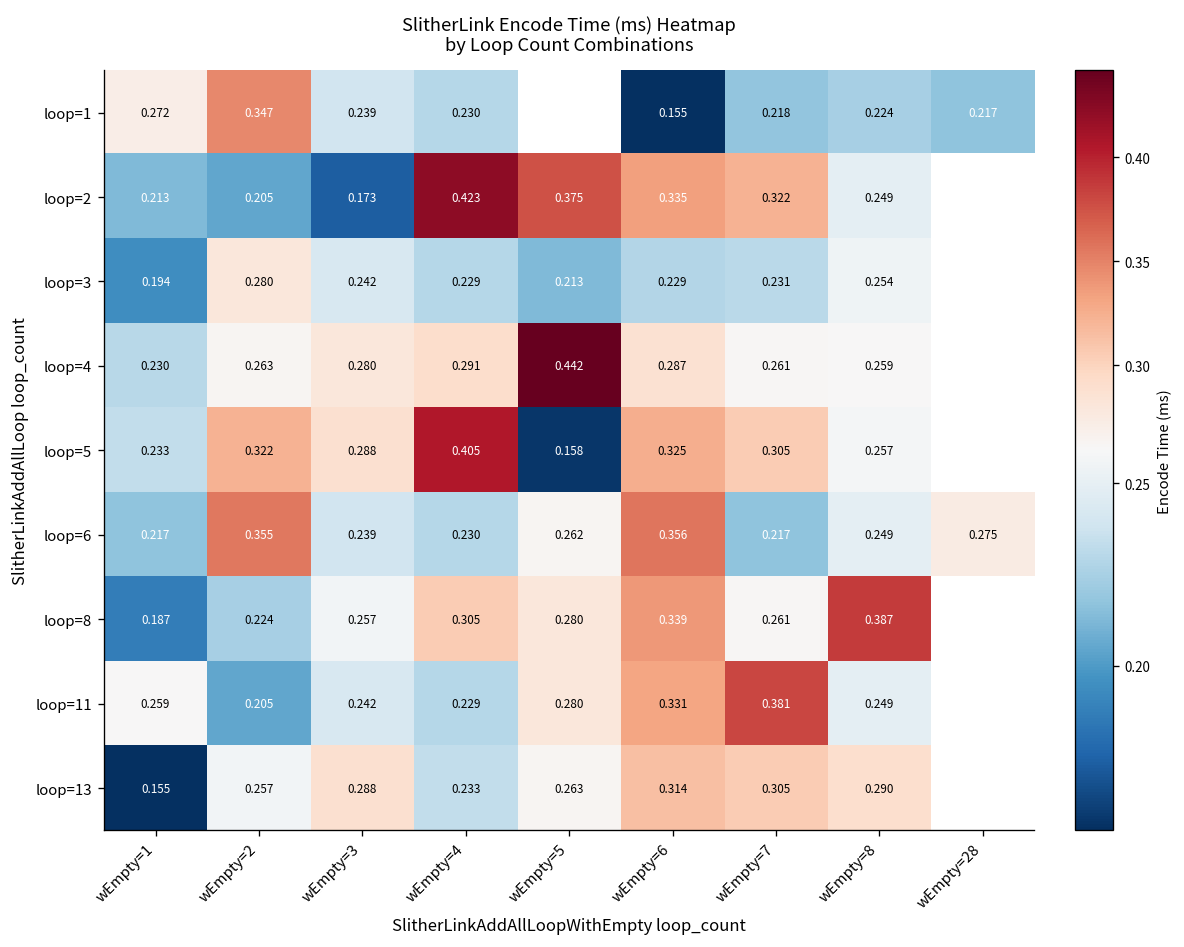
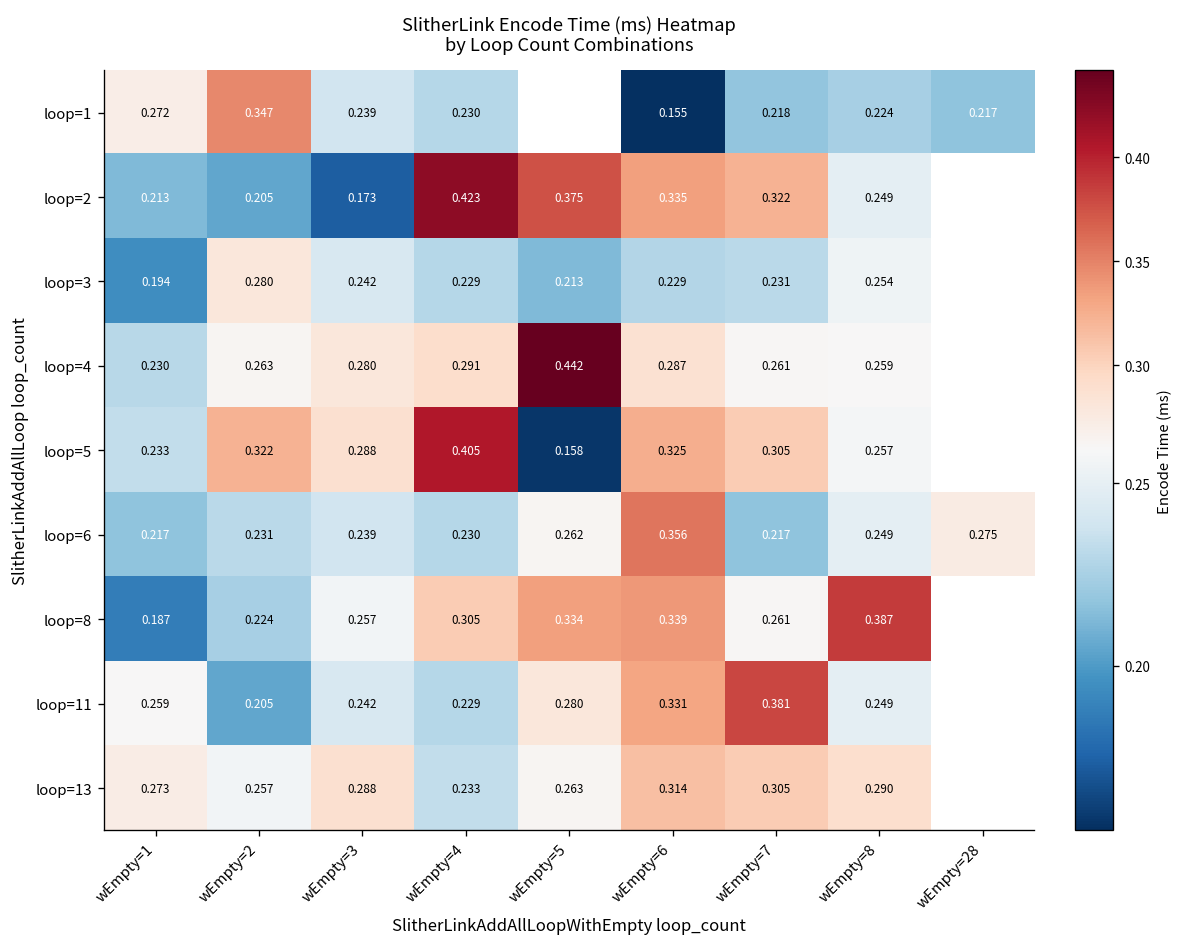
  {
    "loop=1": {
      "wEmpty=1": 0.272,
      "wEmpty=2": 0.347,
      "wEmpty=3": 0.239,
      "wEmpty=4": 0.230,
      "wEmpty=6": 0.155,
      "wEmpty=7": 0.218,
      "wEmpty=8": 0.224,
      "wEmpty=28": 0.217
    },
    "loop=2": {
      "wEmpty=1": 0.213,
      "wEmpty=2": 0.205,
      "wEmpty=3": 0.173,
      "wEmpty=4": 0.423,
      "wEmpty=5": 0.375,
      "wEmpty=6": 0.335,
      "wEmpty=7": 0.322,
      "wEmpty=8": 0.249
    },
    "loop=3": {
      "wEmpty=1": 0.194,
      "wEmpty=2": 0.280,
      "wEmpty=3": 0.242,
      "wEmpty=4": 0.229,
      "wEmpty=5": 0.213,
      "wEmpty=6": 0.229,
      "wEmpty=7": 0.231,
      "wEmpty=8": 0.254
    },
    "loop=4": {
      "wEmpty=1": 0.230,
      "wEmpty=2": 0.263,
      "wEmpty=3": 0.280,
      "wEmpty=4": 0.291,
      "wEmpty=5": 0.442,
      "wEmpty=6": 0.287,
      "wEmpty=7": 0.261,
      "wEmpty=8": 0.259
    },
    "loop=5": {
      "wEmpty=1": 0.233,
      "wEmpty=2": 0.322,
      "wEmpty=3": 0.288,
      "wEmpty=4": 0.405,
      "wEmpty=5": 0.158,
      "wEmpty=6": 0.325,
      "wEmpty=7": 0.305,
      "wEmpty=8": 0.257
    },
    "loop=6": {
      "wEmpty=1": 0.217,
-     "wEmpty=2": 0.355,
+     "wEmpty=2": 0.231,
      "wEmpty=3": 0.239,
      "wEmpty=4": 0.230,
      "wEmpty=5": 0.262,
      "wEmpty=6": 0.356,
      "wEmpty=7": 0.217,
      "wEmpty=8": 0.249,
      "wEmpty=28": 0.275
    },
    "loop=8": {
      "wEmpty=1": 0.187,
      "wEmpty=2": 0.224,
      "wEmpty=3": 0.257,
      "wEmpty=4": 0.305,
-     "wEmpty=5": 0.280,
+     "wEmpty=5": 0.334,
      "wEmpty=6": 0.339,
      "wEmpty=7": 0.261,
      "wEmpty=8": 0.387
    },
    "loop=11": {
      "wEmpty=1": 0.259,
      "wEmpty=2": 0.205,
      "wEmpty=3": 0.242,
      "wEmpty=4": 0.229,
      "wEmpty=5": 0.280,
      "wEmpty=6": 0.331,
      "wEmpty=7": 0.381,
      "wEmpty=8": 0.249
    },
    "loop=13": {
-     "wEmpty=1": 0.155,
+     "wEmpty=1": 0.273,
      "wEmpty=2": 0.257,
      "wEmpty=3": 0.288,
      "wEmpty=4": 0.233,
      "wEmpty=5": 0.263,
      "wEmpty=6": 0.314,
      "wEmpty=7": 0.305,
      "wEmpty=8": 0.290
    }
  }
